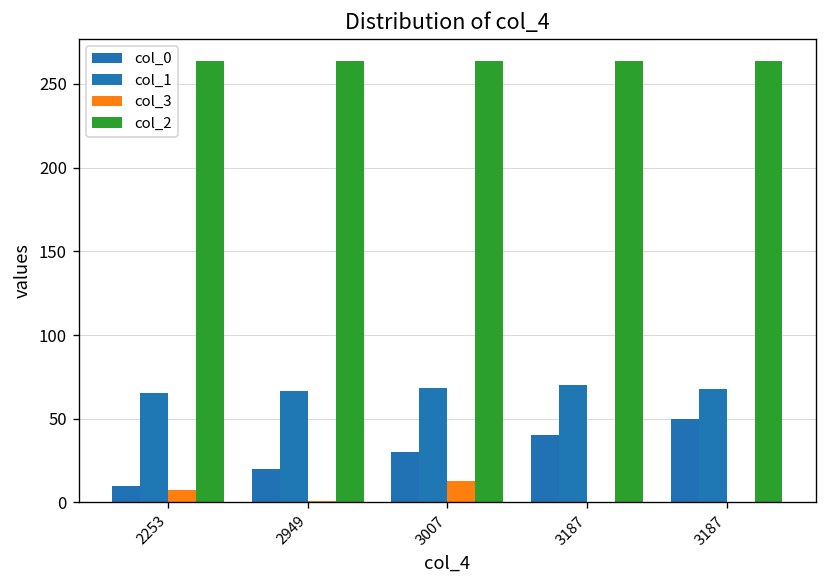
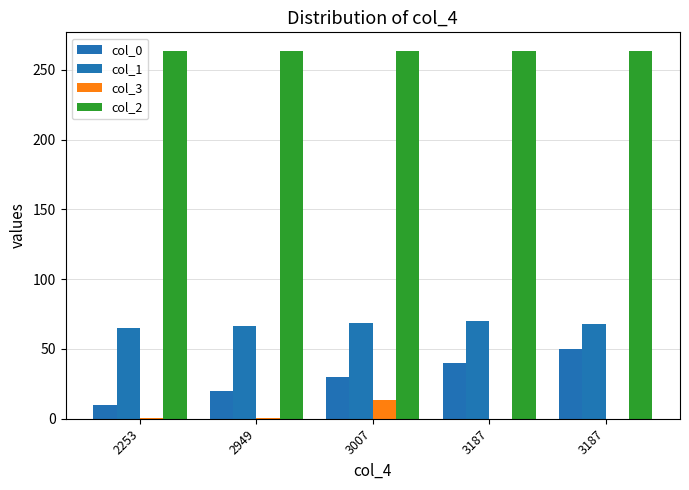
  {
    "col_3": {
-     "2253": 8,
+     "2253": 1,
      "3007": 13
    },
    "col_2": {
      "2253": 264,
      "2949": 264,
      "3007": 264
    }
  }
